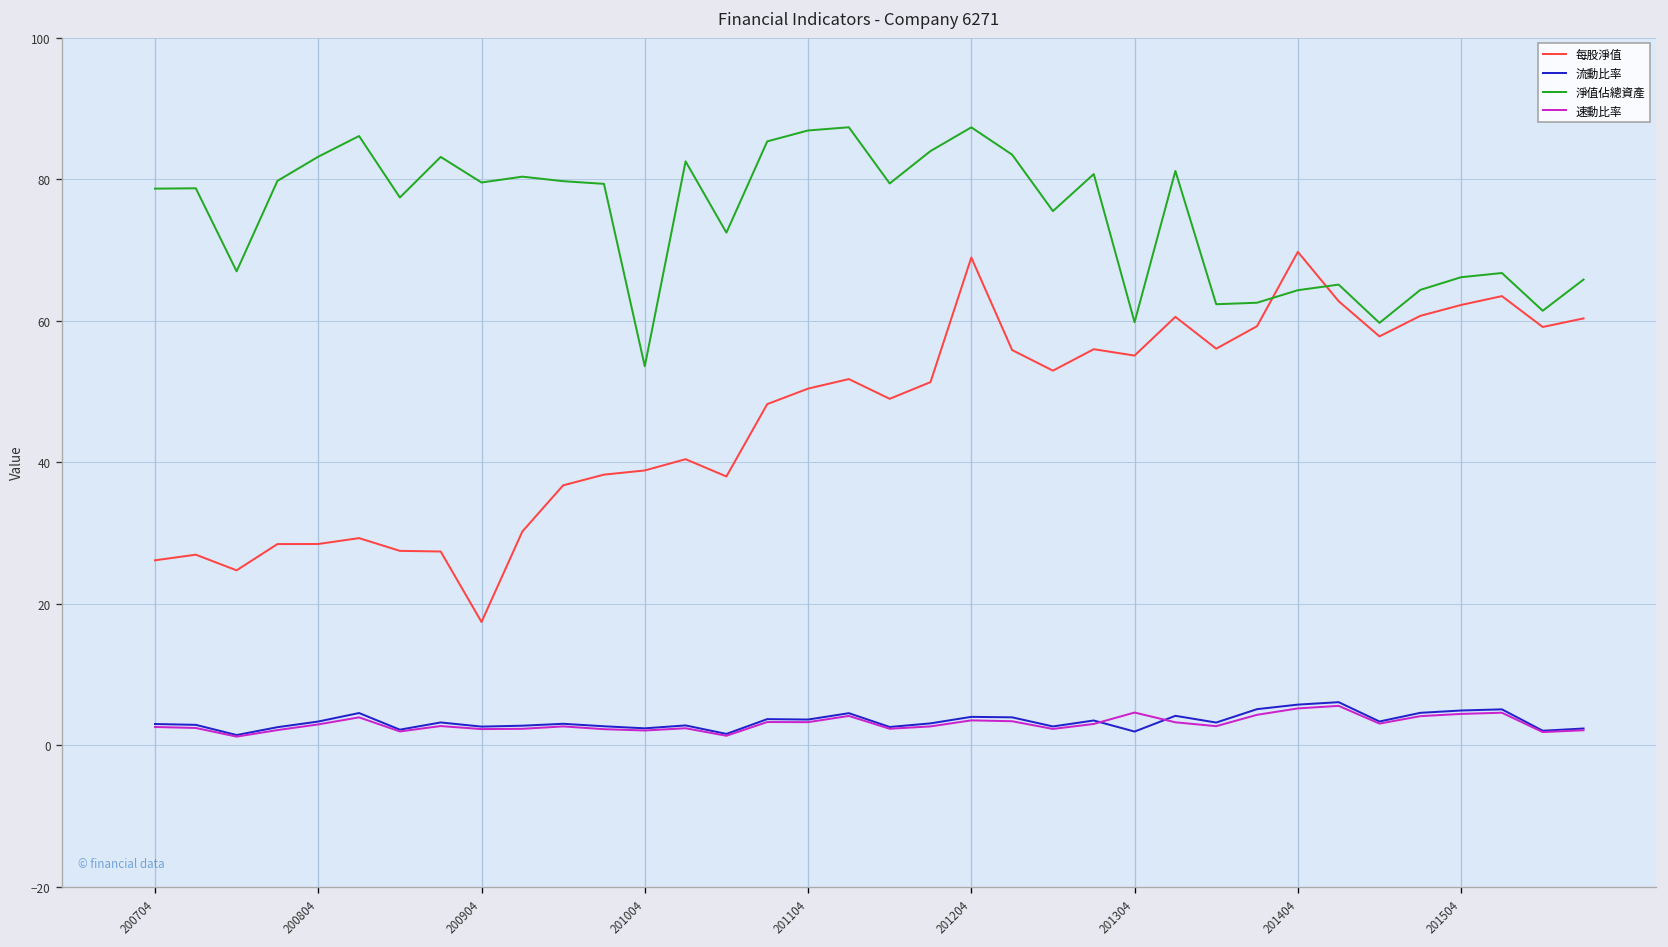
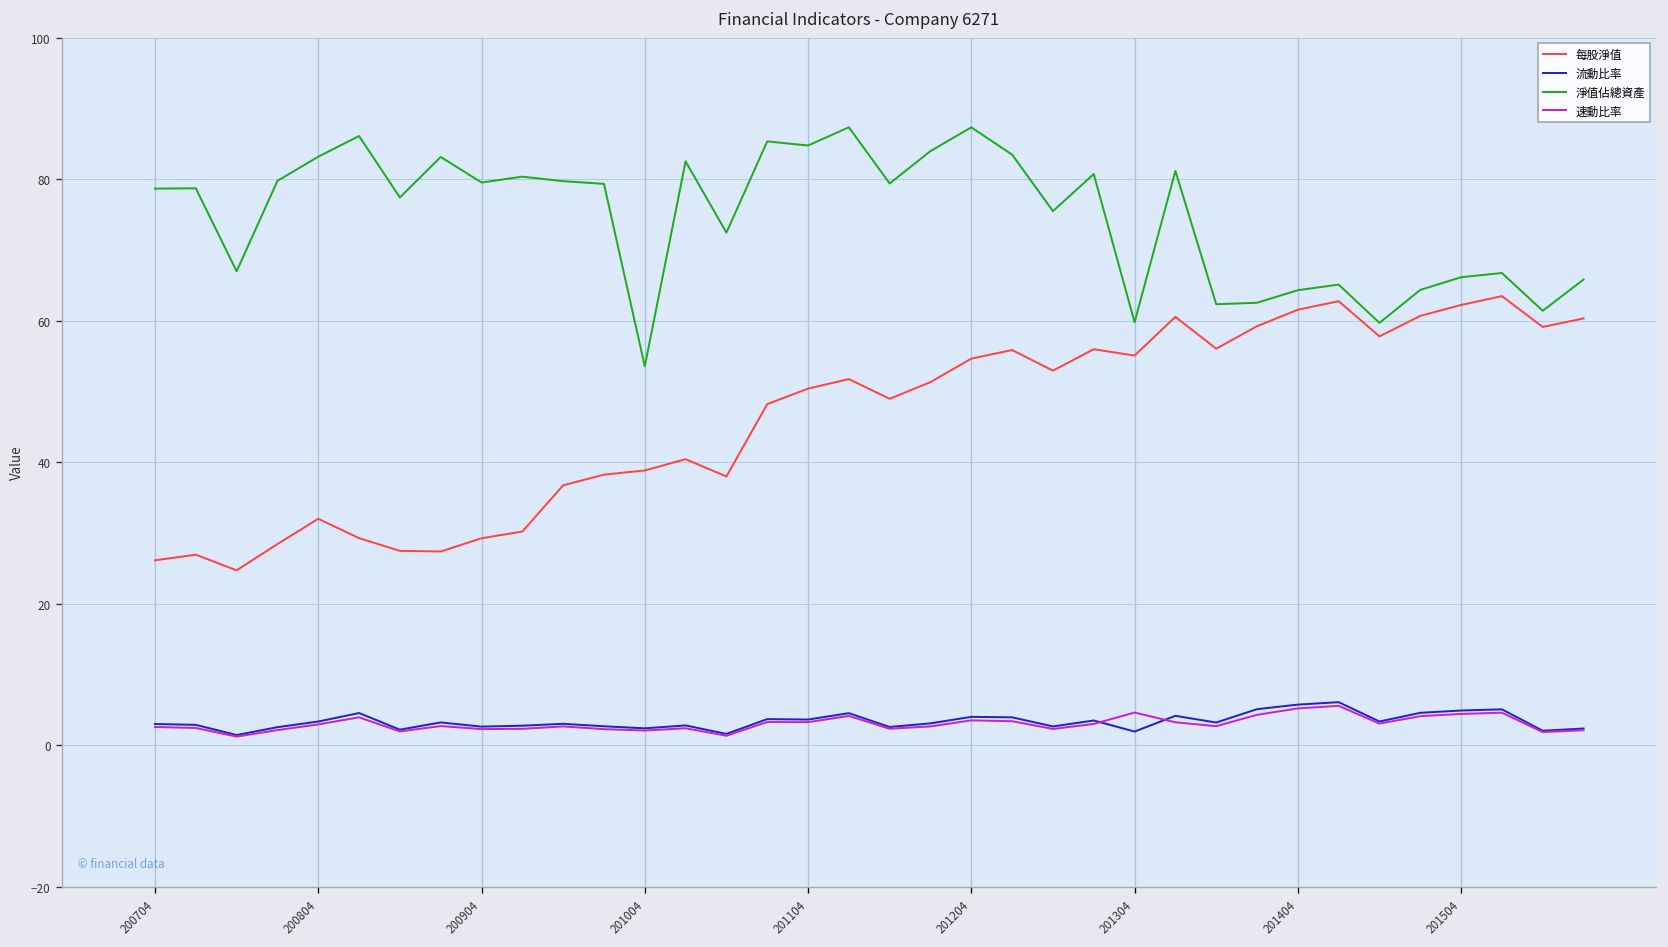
  {
    "每股淨值": {
      "200704": 26,
-     "200804": 28,
-     "200904": 17,
+     "200804": 32,
+     "200904": 29,
      "201004": 39,
      "201104": 50,
-     "201204": 69,
+     "201204": 55,
      "201304": 55,
-     "201404": 70,
+     "201404": 62,
      "201504": 62
    },
    "流動比率": {
      "201204": 4,
      "201304": 2,
      "201404": 6,
      "201504": 5
    },
    "淨值佔總資產": {
      "200704": 79,
      "200804": 83,
      "200904": 80,
      "201004": 54,
-     "201104": 87,
+     "201104": 85,
      "201204": 87,
      "201304": 60,
      "201404": 64,
      "201504": 66
    },
    "速動比率": {
      "201204": 4,
      "201304": 5,
      "201404": 5,
      "201504": 4
    }
  }
